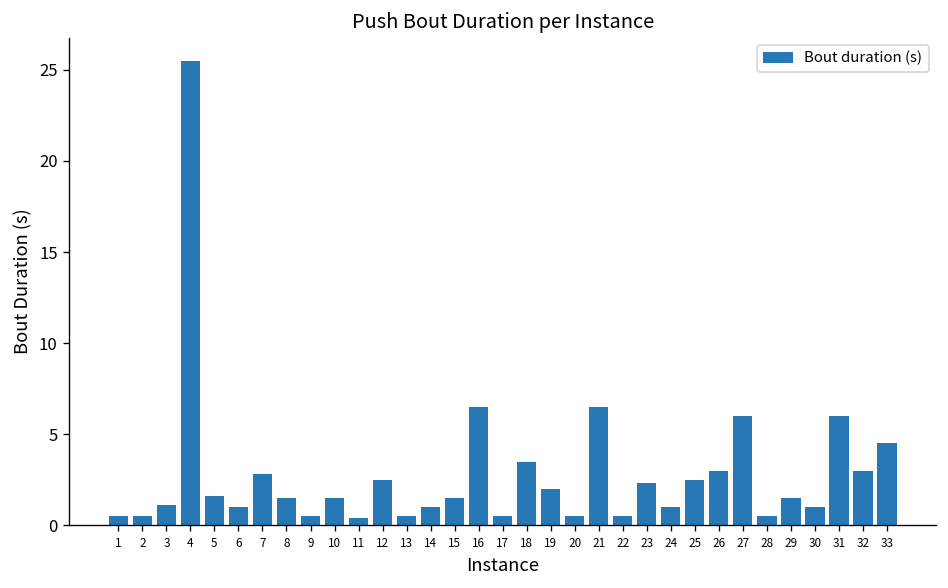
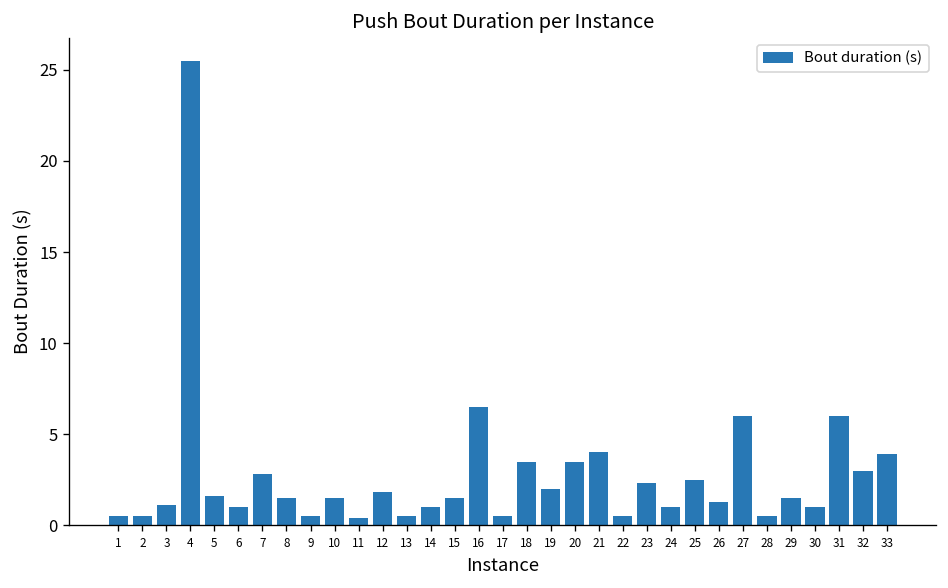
  {
    "1": 0.5,
    "2": 0.5,
    "3": 1.1,
    "4": 25.5,
    "5": 1.6,
    "6": 1.0,
    "7": 2.8,
    "8": 1.5,
    "9": 0.5,
    "10": 1.5,
    "11": 0.4,
-   "12": 2.5,
+   "12": 1.8,
    "13": 0.5,
    "14": 1.0,
    "15": 1.5,
    "16": 6.5,
    "17": 0.5,
    "18": 3.5,
    "19": 2.0,
-   "20": 0.5,
-   "21": 6.5,
+   "20": 3.5,
+   "21": 4.0,
    "22": 0.5,
    "23": 2.3,
    "24": 1.0,
    "25": 2.5,
-   "26": 3.0,
+   "26": 1.3,
    "27": 6.0,
    "28": 0.5,
    "29": 1.5,
    "30": 1.0,
    "31": 6.0,
    "32": 3.0,
-   "33": 4.5
+   "33": 3.9
  }
